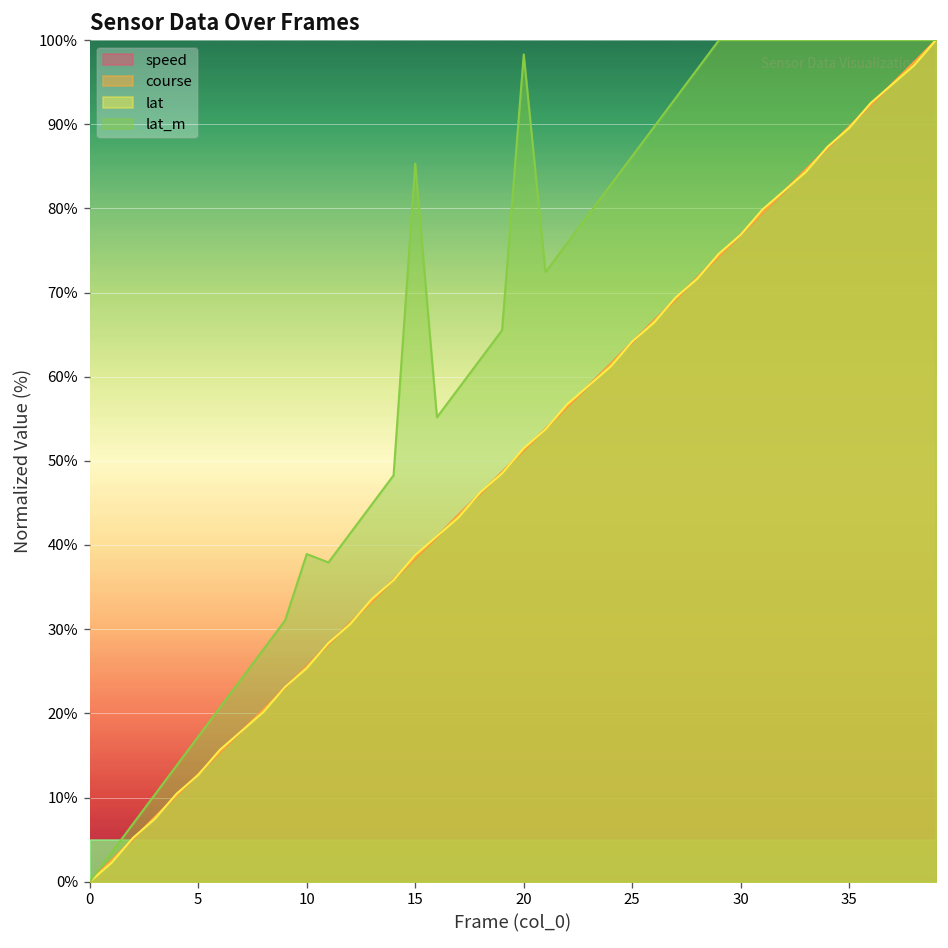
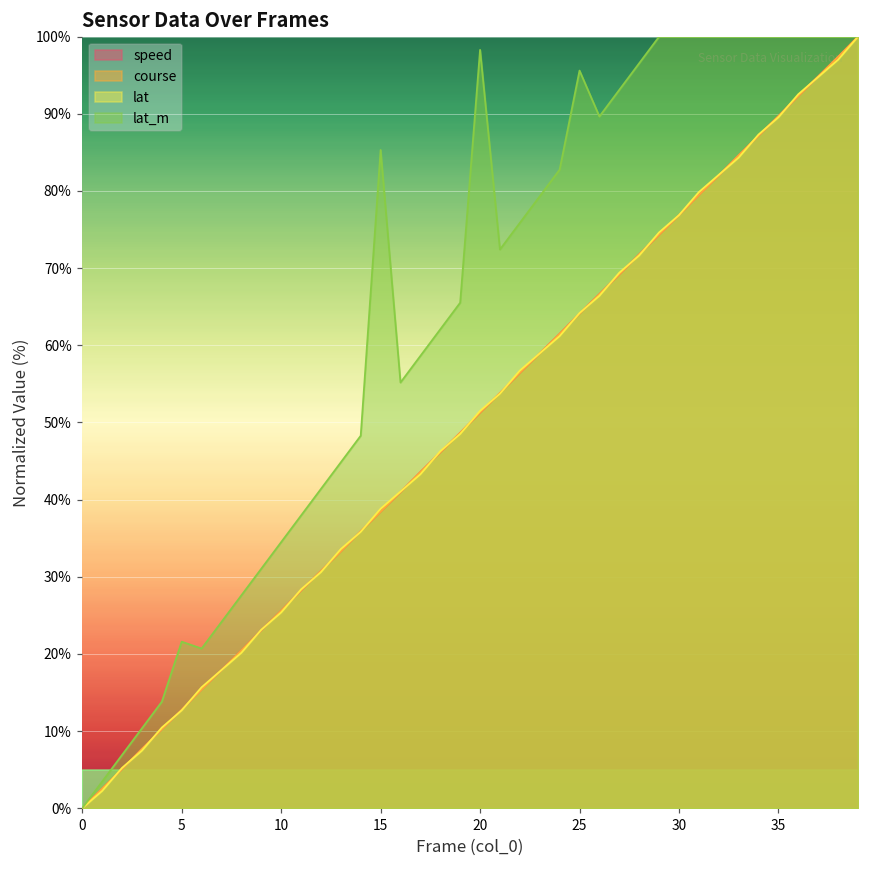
  {
    "lat_m": {
-     "5": "17%",
-     "10": "39%",
+     "5": "22%",
+     "10": "34%",
      "15": "85%",
      "20": "98%",
-     "25": "86%",
+     "25": "96%",
      "30": "100%",
      "35": "100%"
    }
  }
